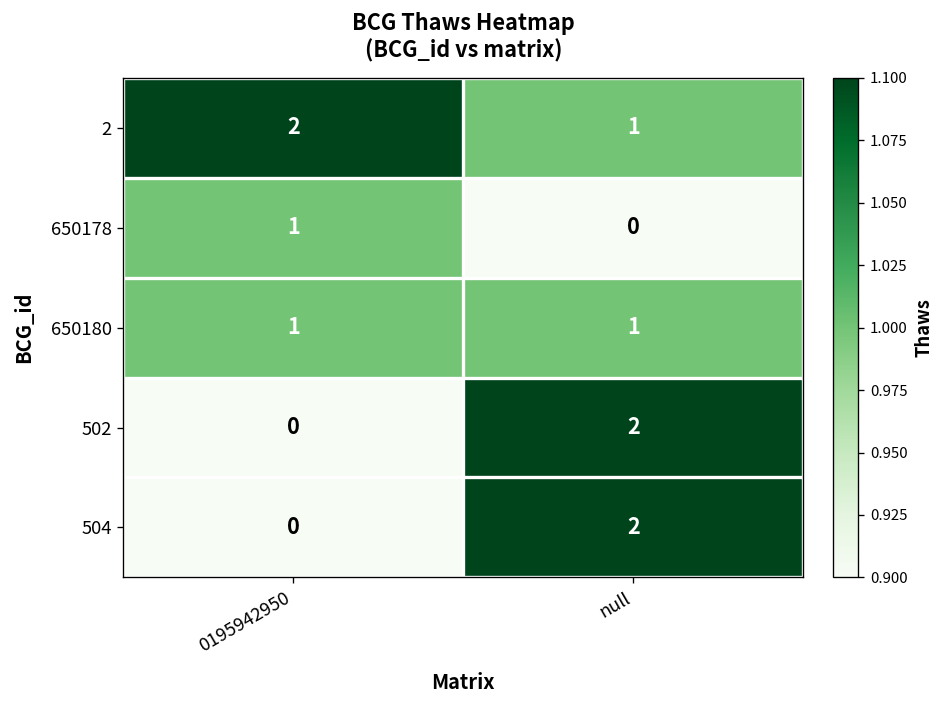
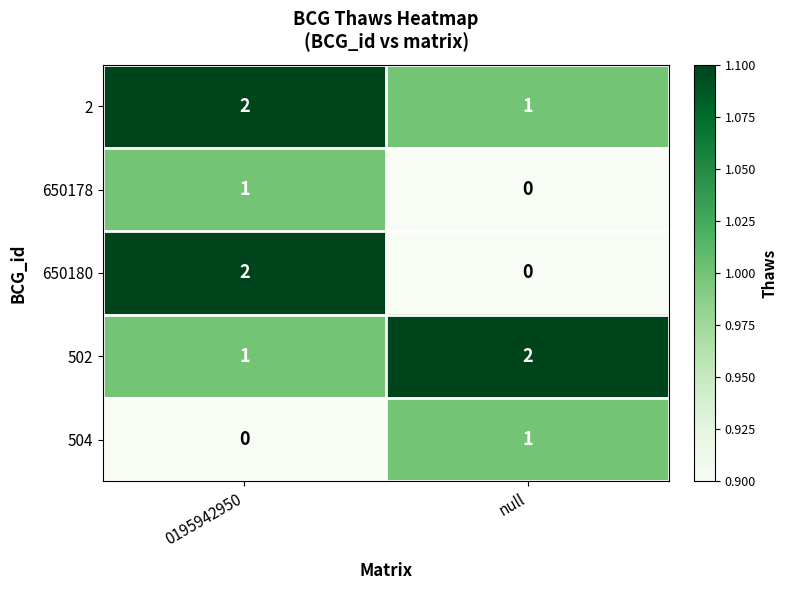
  {
    "2": {
      "0195942950": 2,
      "null": 1
    },
    "650178": {
      "0195942950": 1,
      "null": 0
    },
    "650180": {
-     "0195942950": 1,
-     "null": 1
+     "0195942950": 2,
+     "null": 0
    },
    "502": {
-     "0195942950": 0,
+     "0195942950": 1,
      "null": 2
    },
    "504": {
      "0195942950": 0,
-     "null": 2
+     "null": 1
    }
  }
